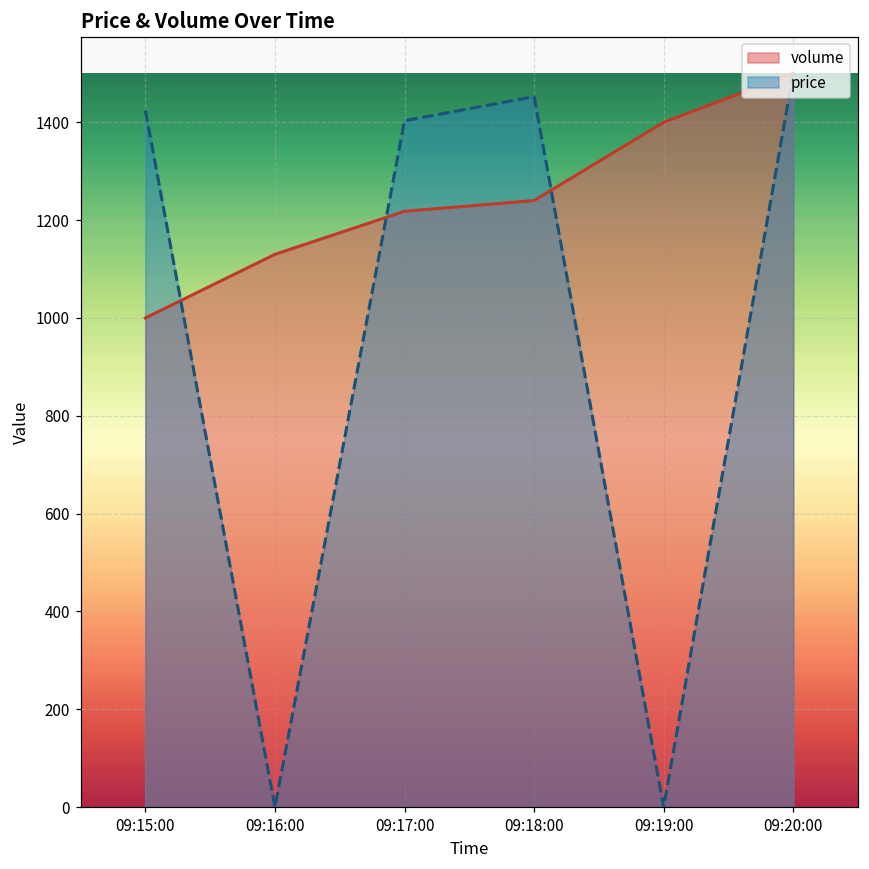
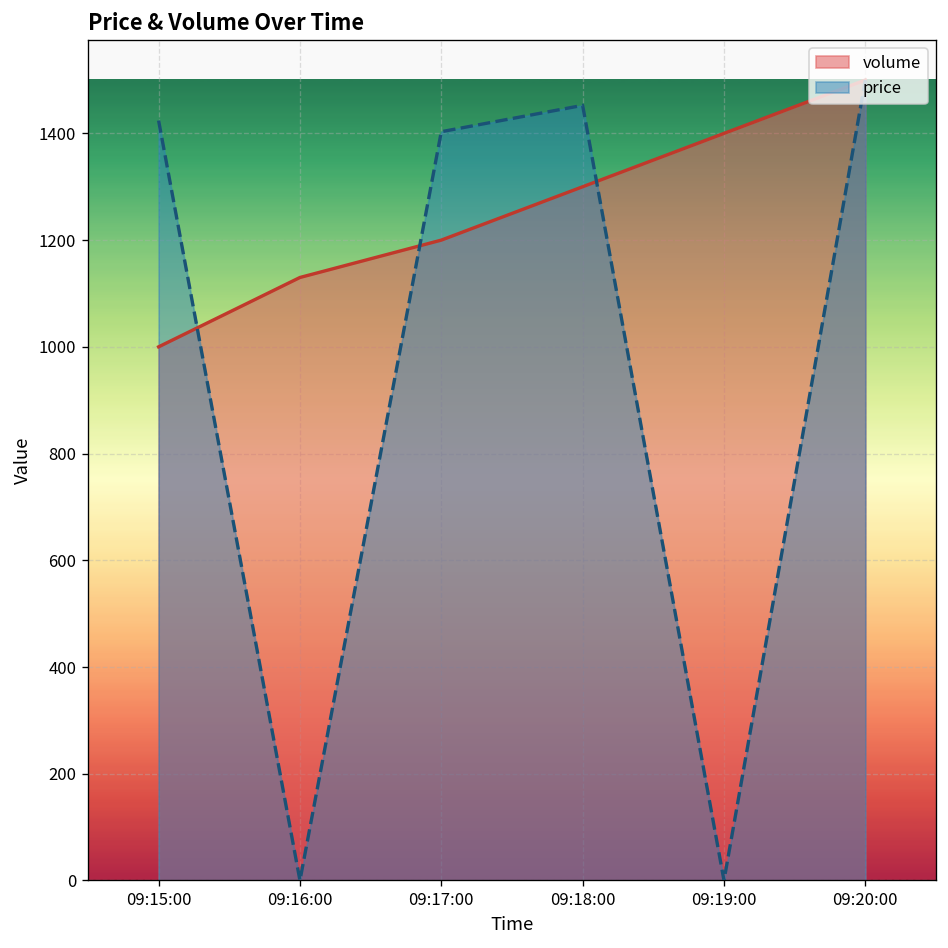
  {
    "volume": {
      "09:15:00": 1000,
      "09:16:00": 1130,
-     "09:17:00": 1220,
-     "09:18:00": 1240,
+     "09:17:00": 1200,
+     "09:18:00": 1300,
      "09:19:00": 1400
    },
    "price": {
      "09:15:00": 1420,
      "09:16:00": 0,
      "09:17:00": 1400,
      "09:18:00": 1450,
      "09:19:00": 0
    }
  }
